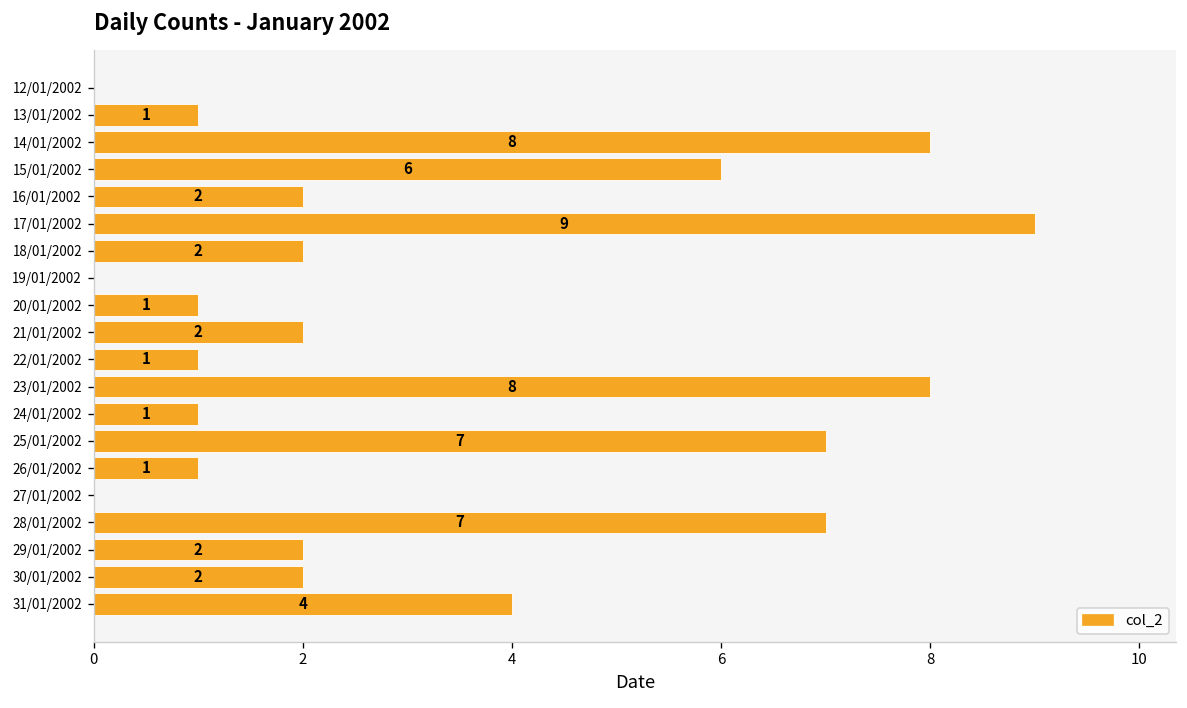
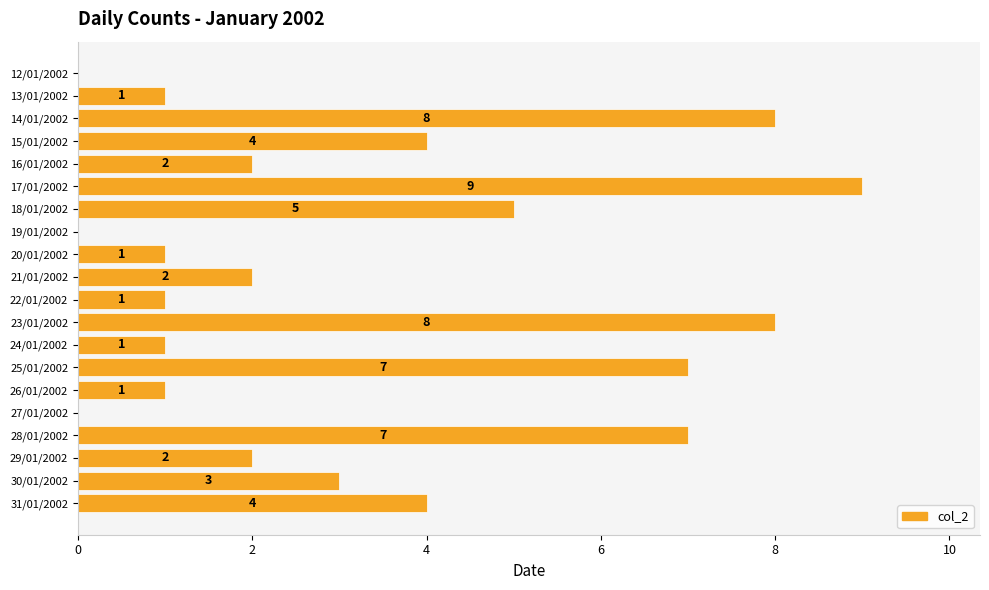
  {
    "13/01/2002": 1,
    "14/01/2002": 8,
-   "15/01/2002": 6,
+   "15/01/2002": 4,
    "16/01/2002": 2,
    "17/01/2002": 9,
-   "18/01/2002": 2,
+   "18/01/2002": 5,
    "20/01/2002": 1,
    "21/01/2002": 2,
    "22/01/2002": 1,
    "23/01/2002": 8,
    "24/01/2002": 1,
    "25/01/2002": 7,
    "26/01/2002": 1,
    "28/01/2002": 7,
    "29/01/2002": 2,
-   "30/01/2002": 2,
+   "30/01/2002": 3,
    "31/01/2002": 4
  }
